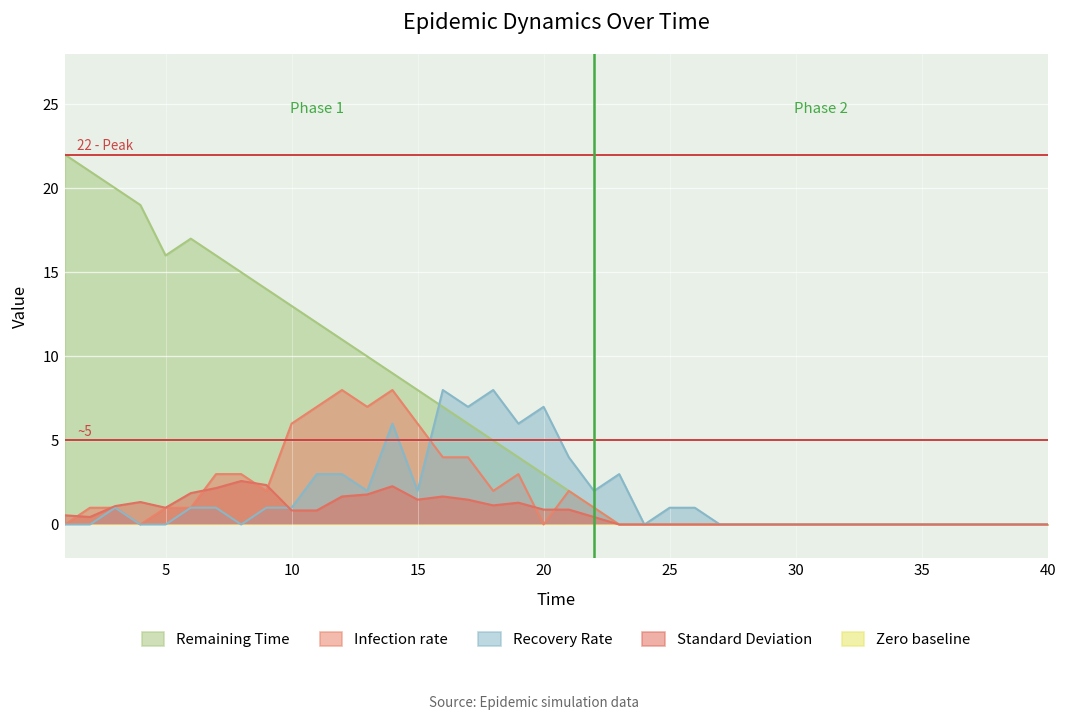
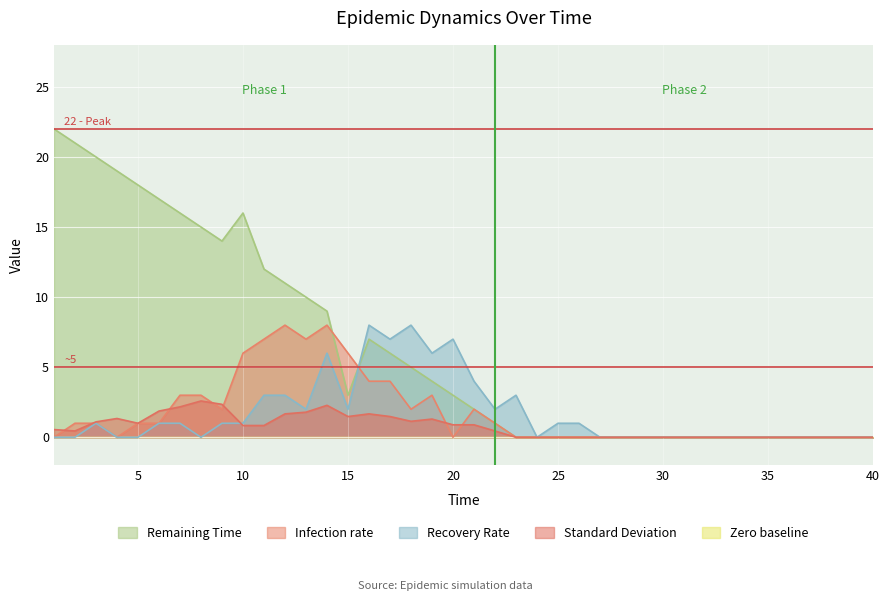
  {
    "Remaining Time": {
-     "5": 16,
-     "10": 13,
-     "15": 8,
+     "5": 18,
+     "10": 16,
+     "15": 3,
      "20": 3
    },
    "Recovery Rate": {
      "15": 2,
      "20": 7,
      "25": 1
    },
    "Zero baseline": {
      "10": 0,
      "15": 0
    }
  }
